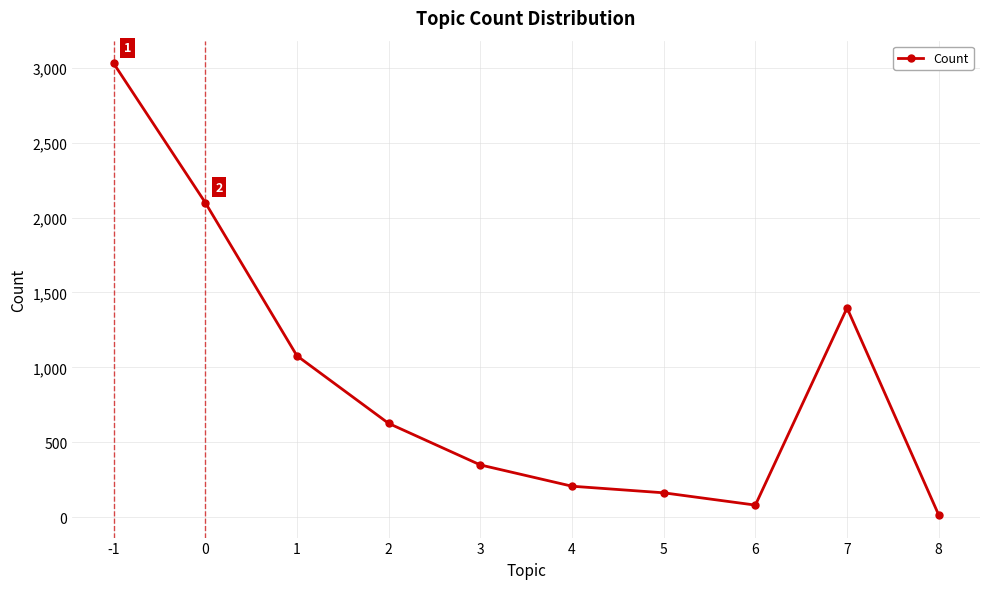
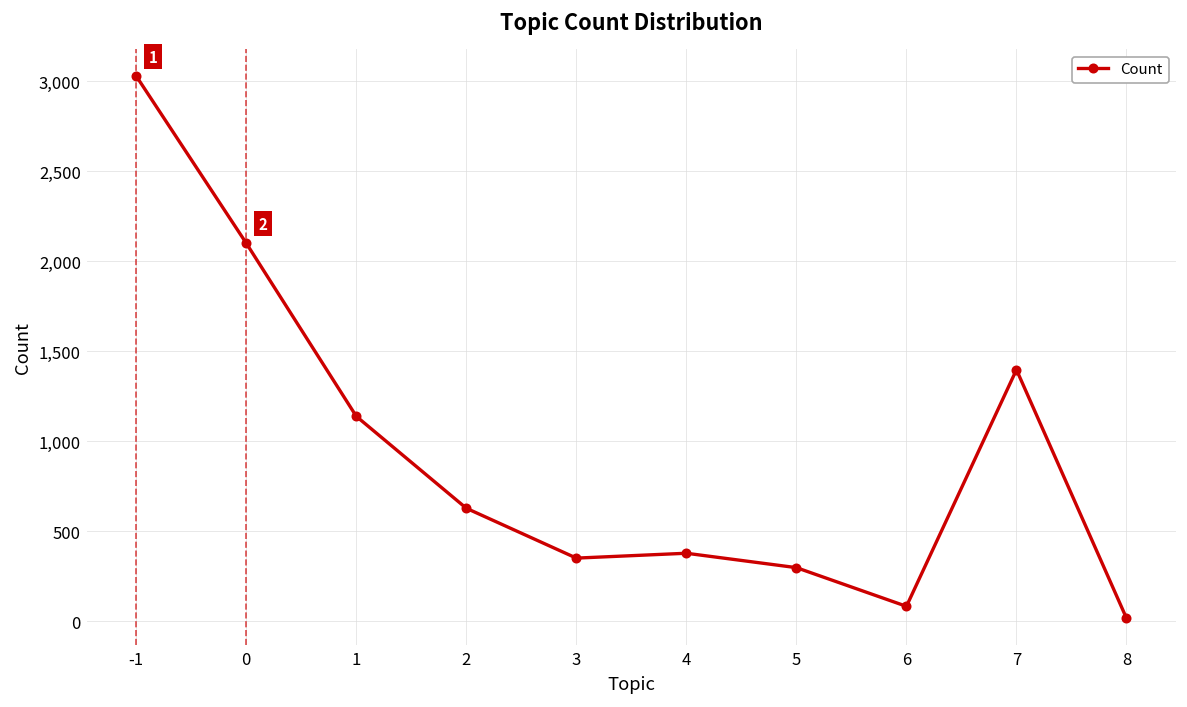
  {
-   "1": "1,080",
+   "1": "1,140",
    "2": "630",
    "3": "350",
-   "4": "210",
-   "5": "160",
+   "4": "380",
+   "5": "300",
    "6": "80",
    "7": "1,400",
    "8": "20"
  }
